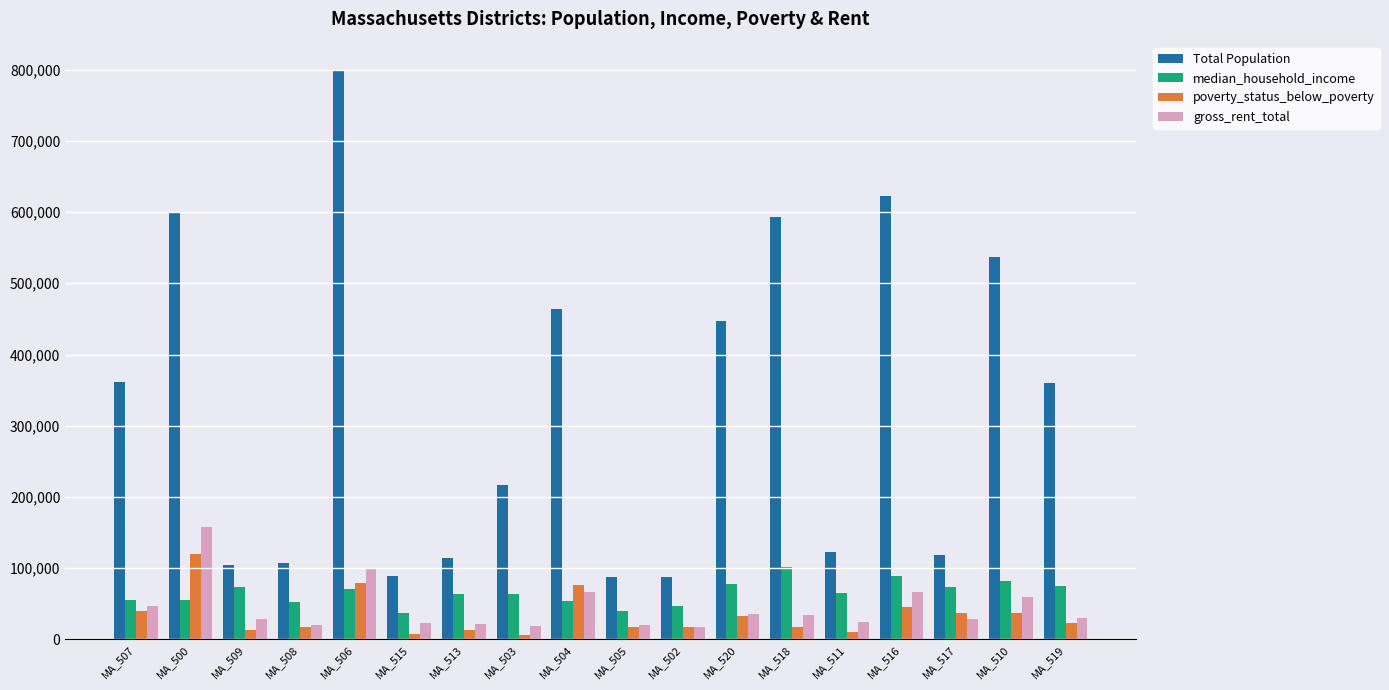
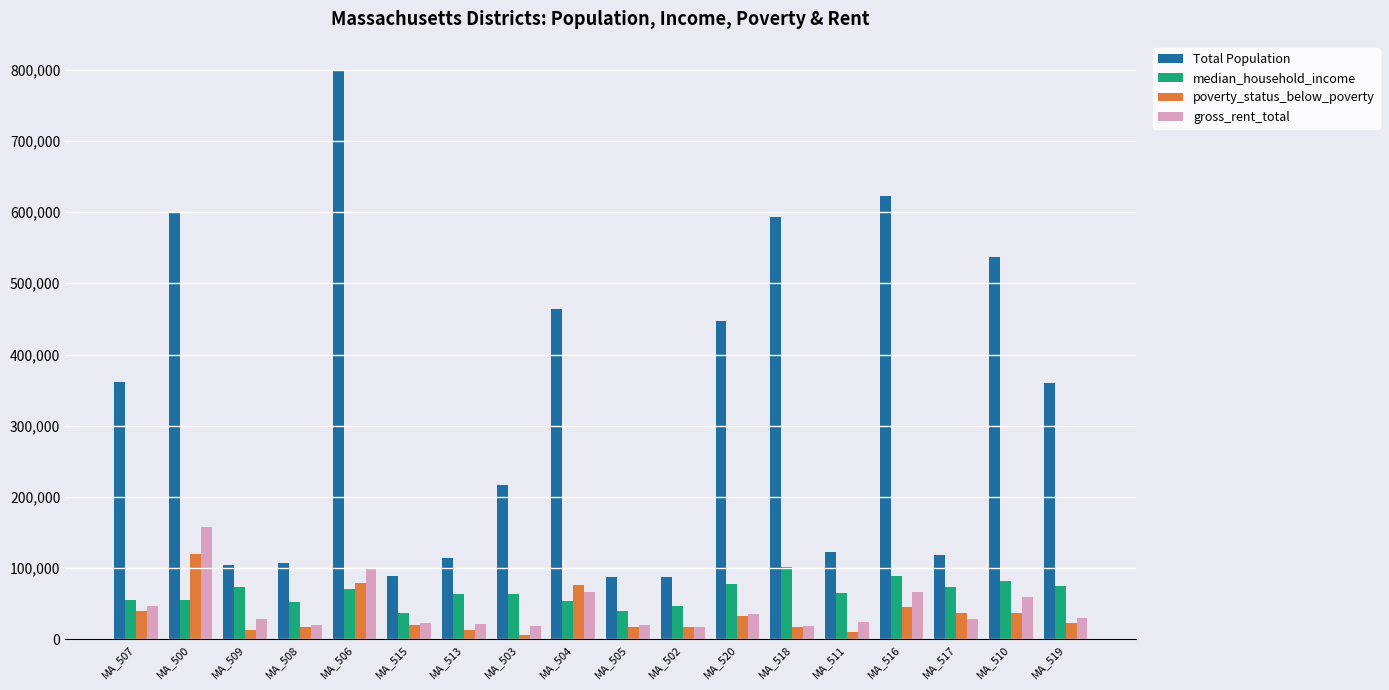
  {
    "Total Population": {
      "MA_507": "360,000",
      "MA_500": "600,000",
      "MA_509": "100,000",
      "MA_508": "110,000",
      "MA_506": "800,000",
      "MA_515": "90,000",
      "MA_513": "110,000",
      "MA_503": "220,000",
      "MA_504": "460,000",
      "MA_505": "90,000",
      "MA_502": "90,000",
      "MA_520": "450,000",
      "MA_518": "590,000",
      "MA_511": "120,000",
      "MA_516": "620,000",
      "MA_517": "120,000",
      "MA_510": "540,000",
      "MA_519": "360,000"
    },
    "median_household_income": {
      "MA_507": "60,000",
      "MA_500": "60,000",
      "MA_509": "70,000",
      "MA_508": "50,000",
      "MA_506": "70,000",
      "MA_515": "40,000",
      "MA_513": "60,000",
      "MA_503": "60,000",
      "MA_504": "50,000",
      "MA_505": "40,000",
      "MA_502": "50,000",
      "MA_520": "80,000",
      "MA_518": "100,000",
      "MA_511": "60,000",
      "MA_516": "90,000",
      "MA_517": "70,000",
      "MA_510": "80,000",
      "MA_519": "80,000"
    },
    "poverty_status_below_poverty": {
      "MA_507": "40,000",
      "MA_500": "120,000",
      "MA_509": "10,000",
      "MA_508": "20,000",
      "MA_506": "80,000",
-     "MA_515": "10,000",
+     "MA_515": "20,000",
      "MA_513": "10,000",
      "MA_503": "10,000",
      "MA_504": "80,000",
      "MA_505": "20,000",
      "MA_502": "20,000",
      "MA_520": "30,000",
      "MA_518": "20,000",
      "MA_511": "10,000",
      "MA_516": "50,000",
      "MA_517": "40,000",
      "MA_510": "40,000",
      "MA_519": "20,000"
    },
    "gross_rent_total": {
      "MA_507": "50,000",
      "MA_500": "160,000",
      "MA_509": "30,000",
      "MA_508": "20,000",
      "MA_506": "100,000",
      "MA_515": "20,000",
      "MA_513": "20,000",
      "MA_503": "20,000",
      "MA_504": "70,000",
      "MA_505": "20,000",
      "MA_502": "20,000",
      "MA_520": "40,000",
-     "MA_518": "30,000",
+     "MA_518": "20,000",
      "MA_511": "20,000",
      "MA_516": "70,000",
      "MA_517": "30,000",
      "MA_510": "60,000",
      "MA_519": "30,000"
    }
  }
